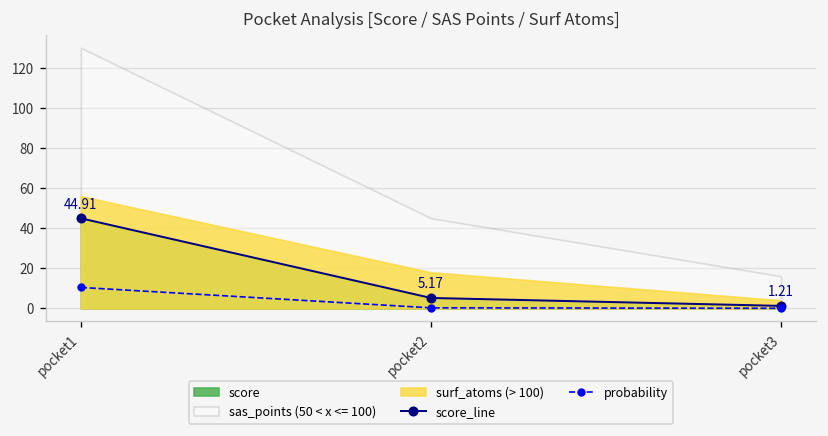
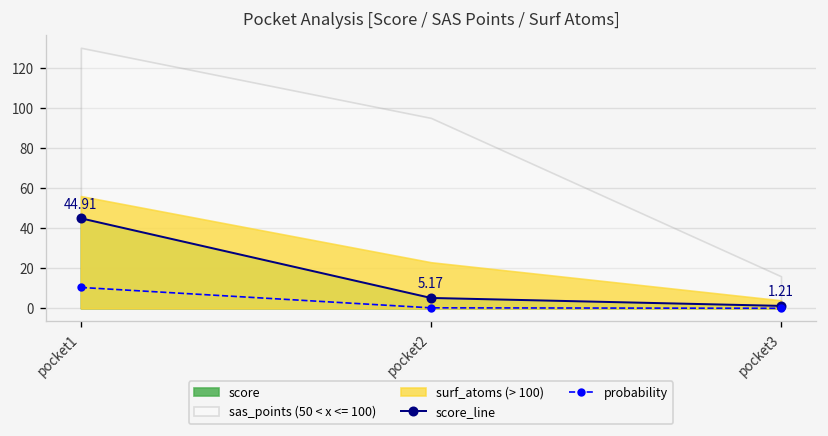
  {
    "score": {
      "pocket1": 44.91,
      "pocket2": 5.17
    },
    "probability": {
      "pocket1": 10,
      "pocket2": 0
    },
    "sas_points (50 < x <= 100)": {
      "pocket1": 130,
-     "pocket2": 45,
+     "pocket2": 95,
      "pocket3": 16
    },
    "surf_atoms (> 100)": {
-     "pocket2": 18
+     "pocket2": 23
    }
  }
